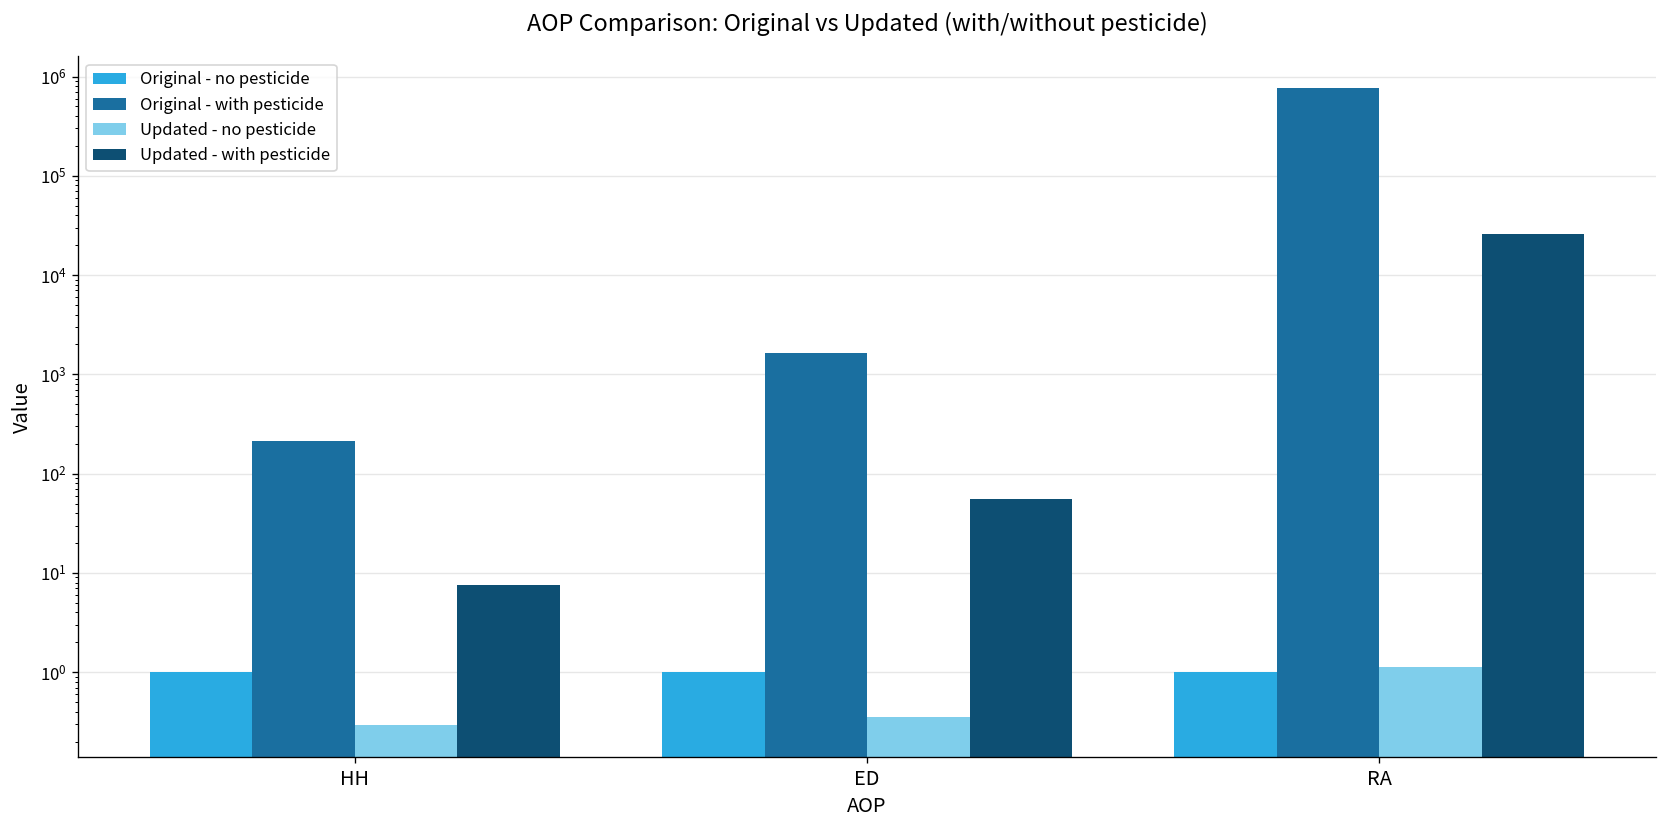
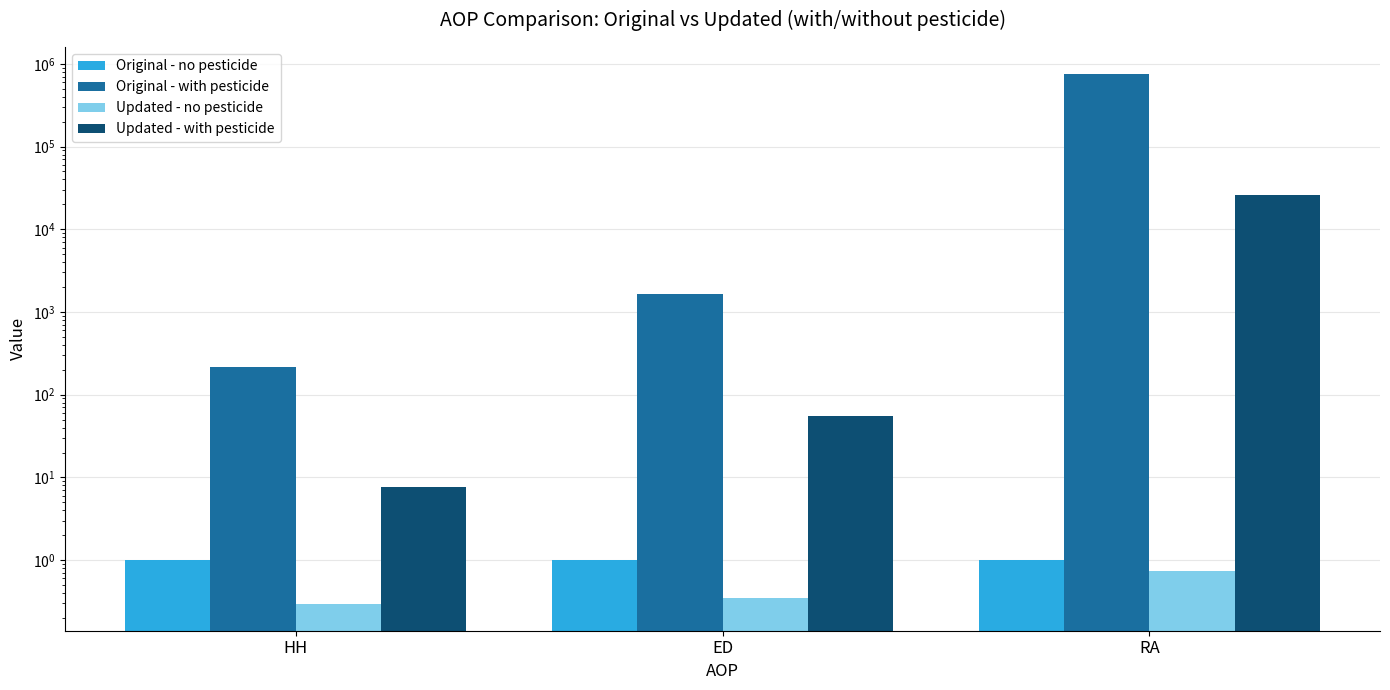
  {
    "Original - no pesticide": {
      "HH": 1.0,
      "ED": 1.0,
      "RA": 1.0
    },
    "Updated - no pesticide": {
      "HH": 0.3,
      "ED": 0.35,
-     "RA": 1.1
+     "RA": 0.7
    }
  }
